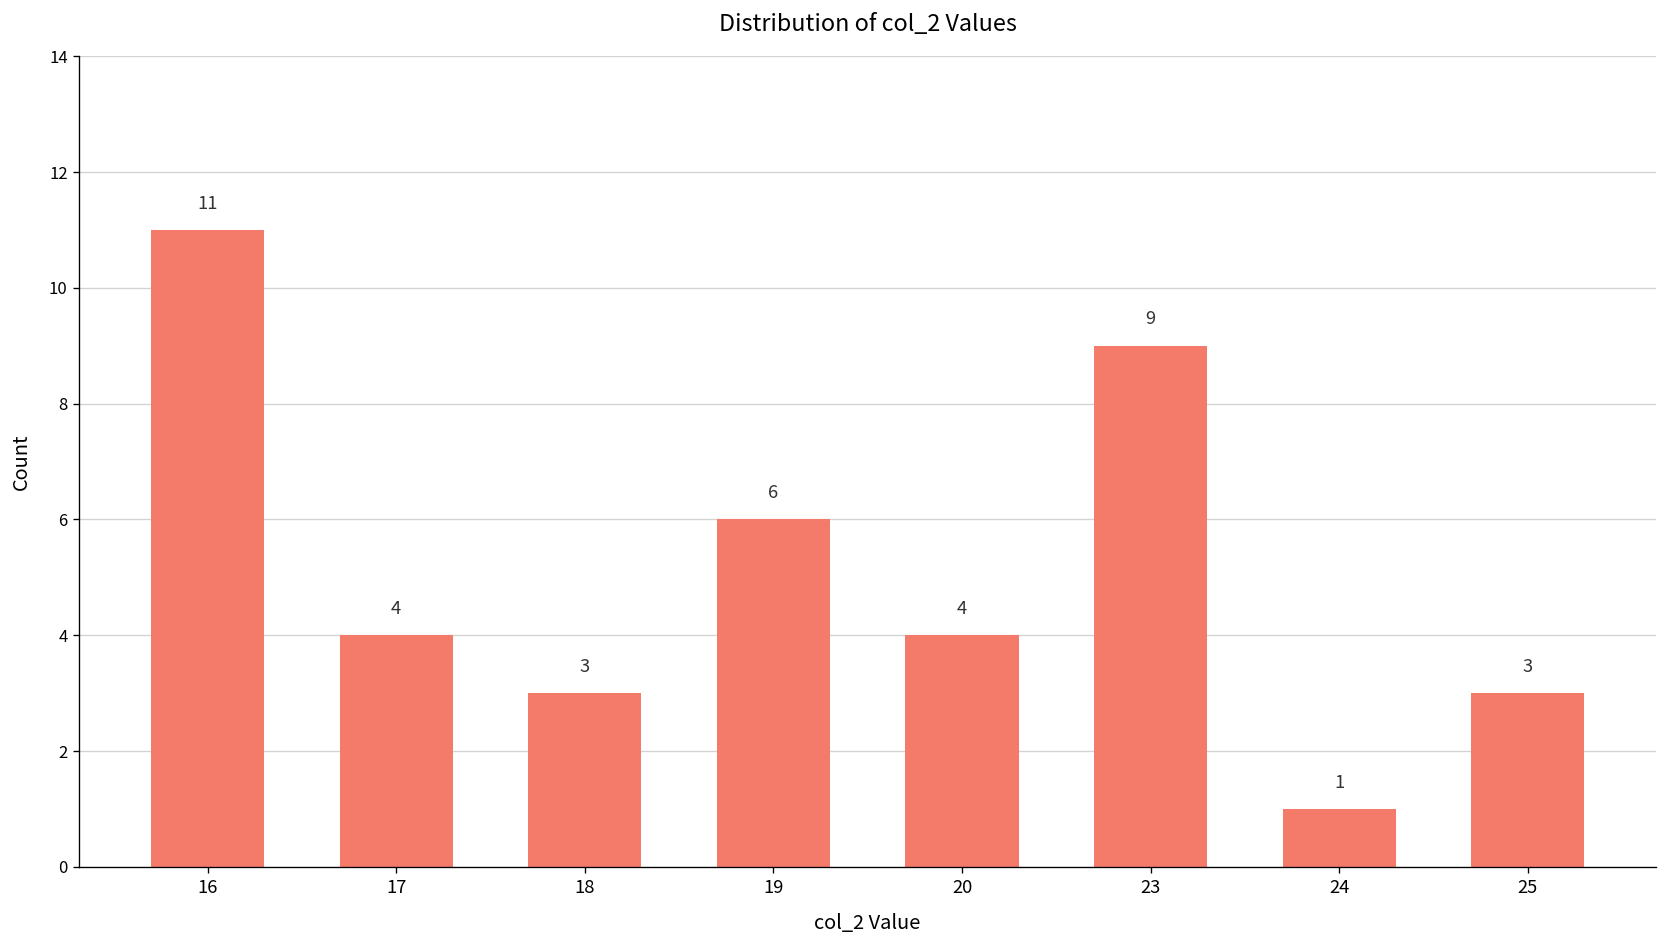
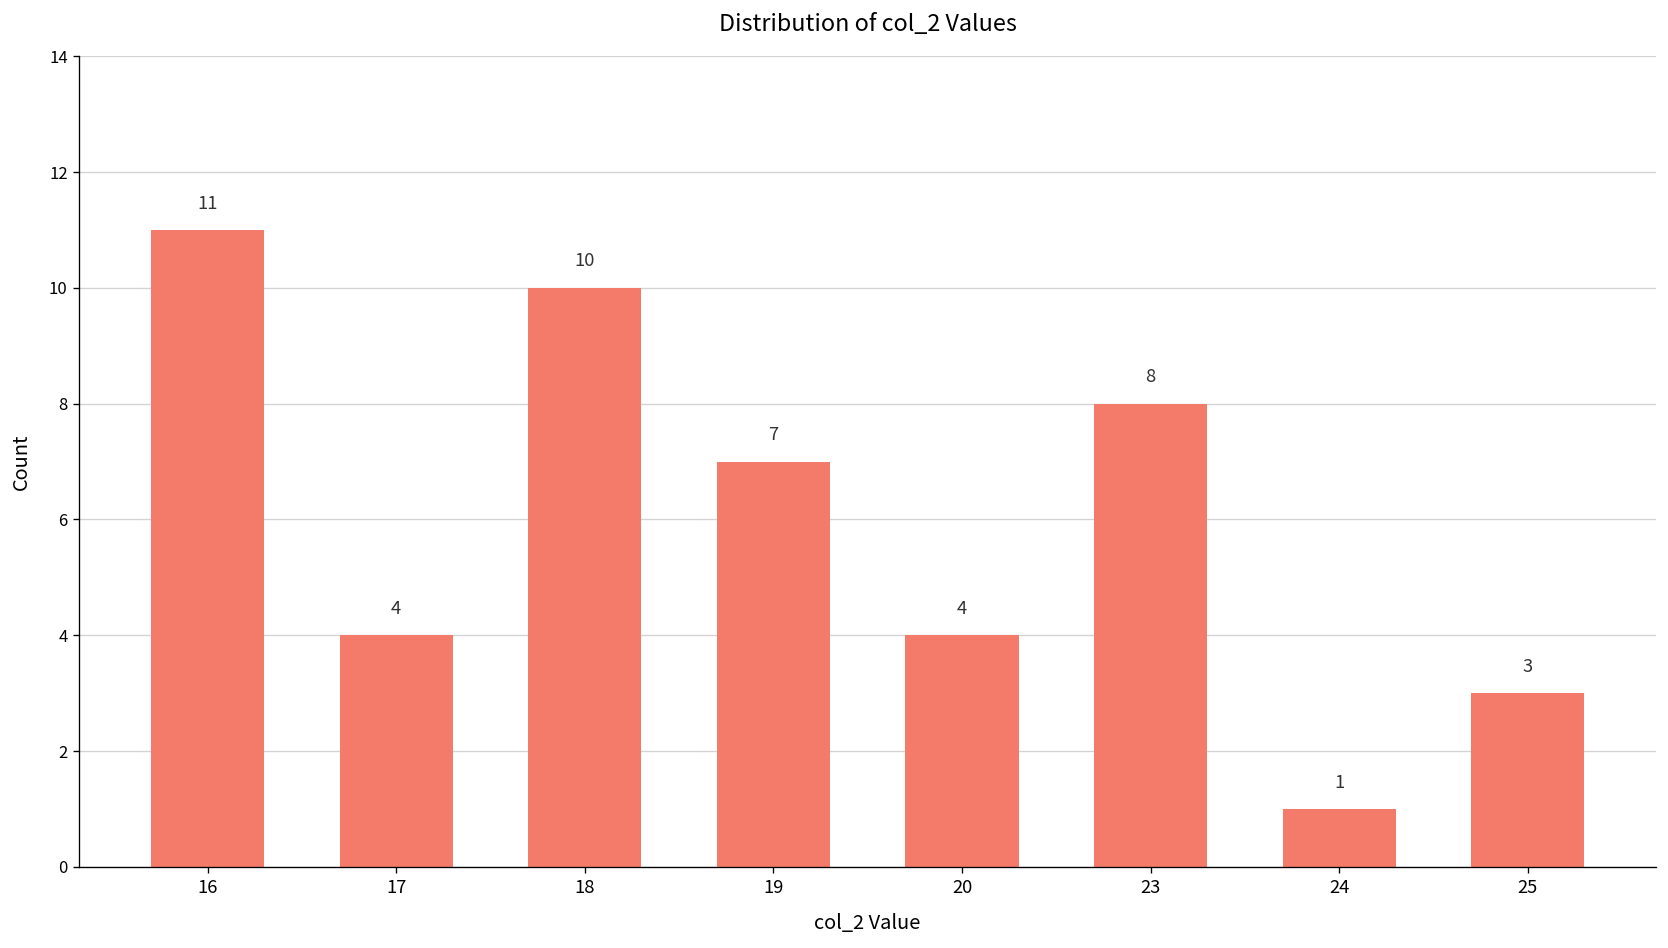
  {
    "16": 11,
    "17": 4,
-   "18": 3,
-   "19": 6,
+   "18": 10,
+   "19": 7,
    "20": 4,
-   "23": 9,
+   "23": 8,
    "24": 1,
    "25": 3
  }
